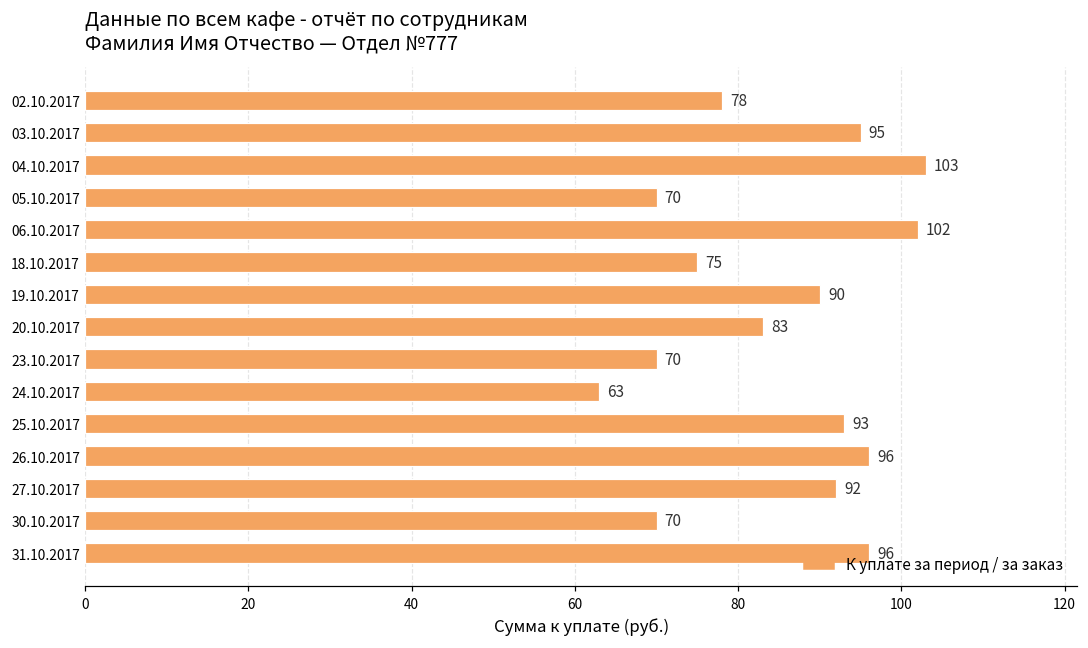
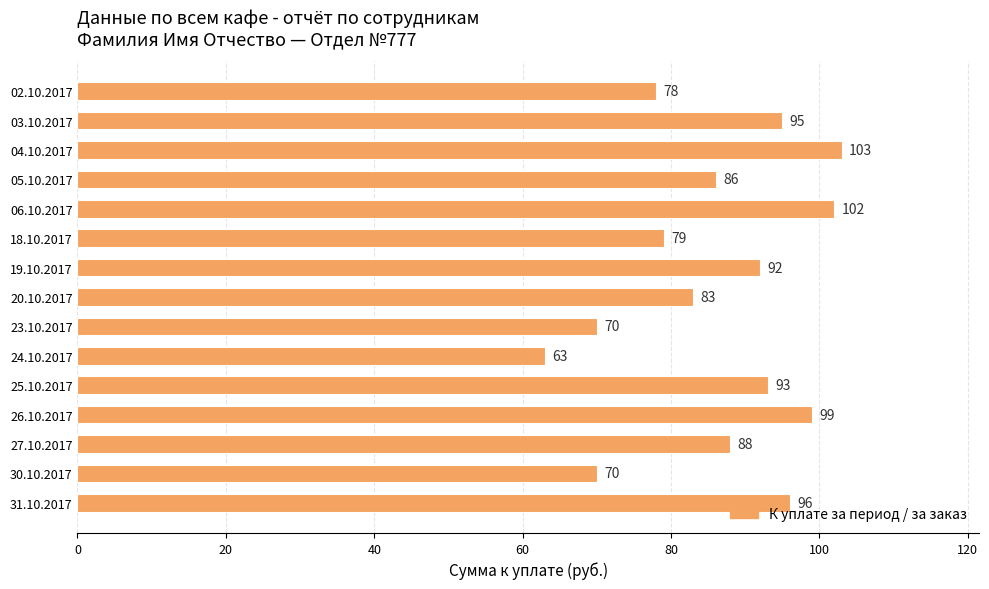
  {
    "02.10.2017": 78,
    "03.10.2017": 95,
    "04.10.2017": 103,
-   "05.10.2017": 70,
+   "05.10.2017": 86,
    "06.10.2017": 102,
-   "18.10.2017": 75,
-   "19.10.2017": 90,
+   "18.10.2017": 79,
+   "19.10.2017": 92,
    "20.10.2017": 83,
    "23.10.2017": 70,
    "24.10.2017": 63,
    "25.10.2017": 93,
-   "26.10.2017": 96,
-   "27.10.2017": 92,
+   "26.10.2017": 99,
+   "27.10.2017": 88,
    "30.10.2017": 70,
    "31.10.2017": 96
  }
